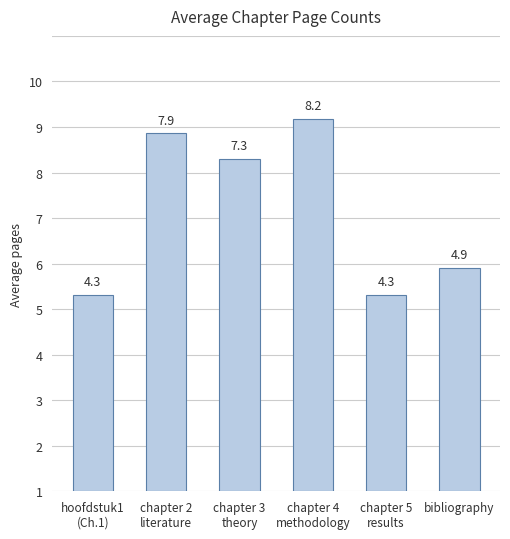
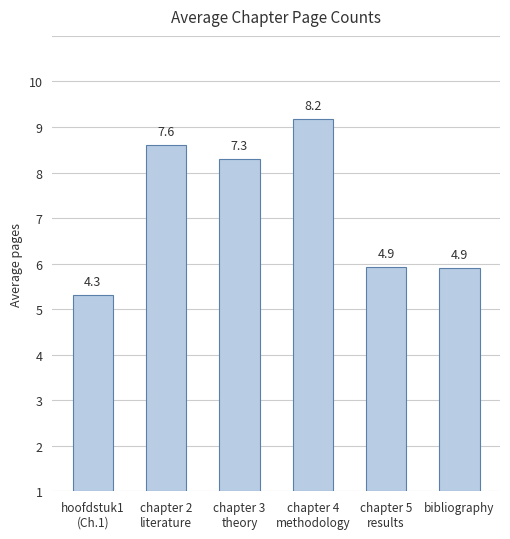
  {
    "hoofdstuk1 (Ch.1)": 4.3,
-   "chapter 2 literature": 7.9,
+   "chapter 2 literature": 7.6,
    "chapter 3 theory": 7.3,
    "chapter 4 methodology": 8.2,
-   "chapter 5 results": 4.3,
+   "chapter 5 results": 4.9,
    "bibliography": 4.9
  }
